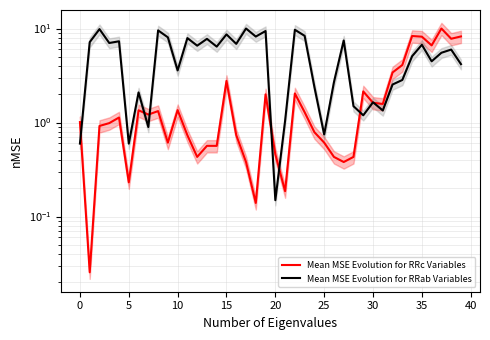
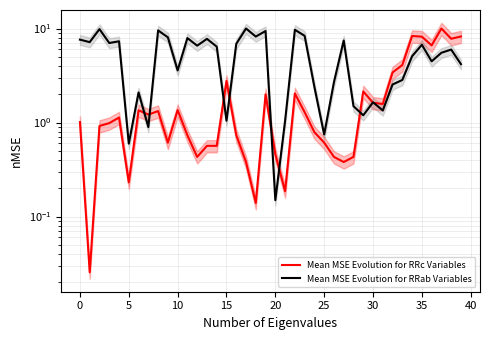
  {
    "Mean MSE Evolution for RRab Variables": {
-     "0": 0.6,
+     "0": 8,
      "5": 0.6,
      "10": 3.6,
-     "15": 9,
+     "15": 1.0,
      "20": 0.15,
      "35": 7
    }
  }
